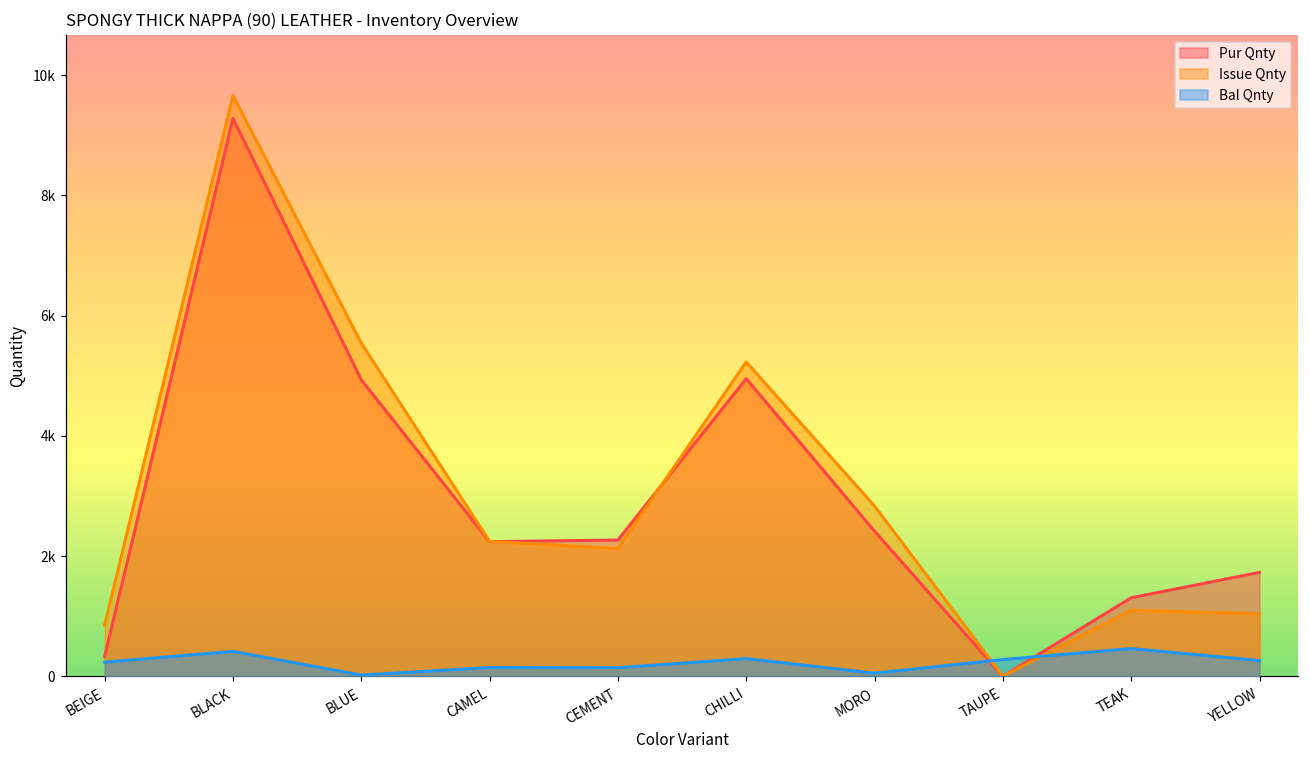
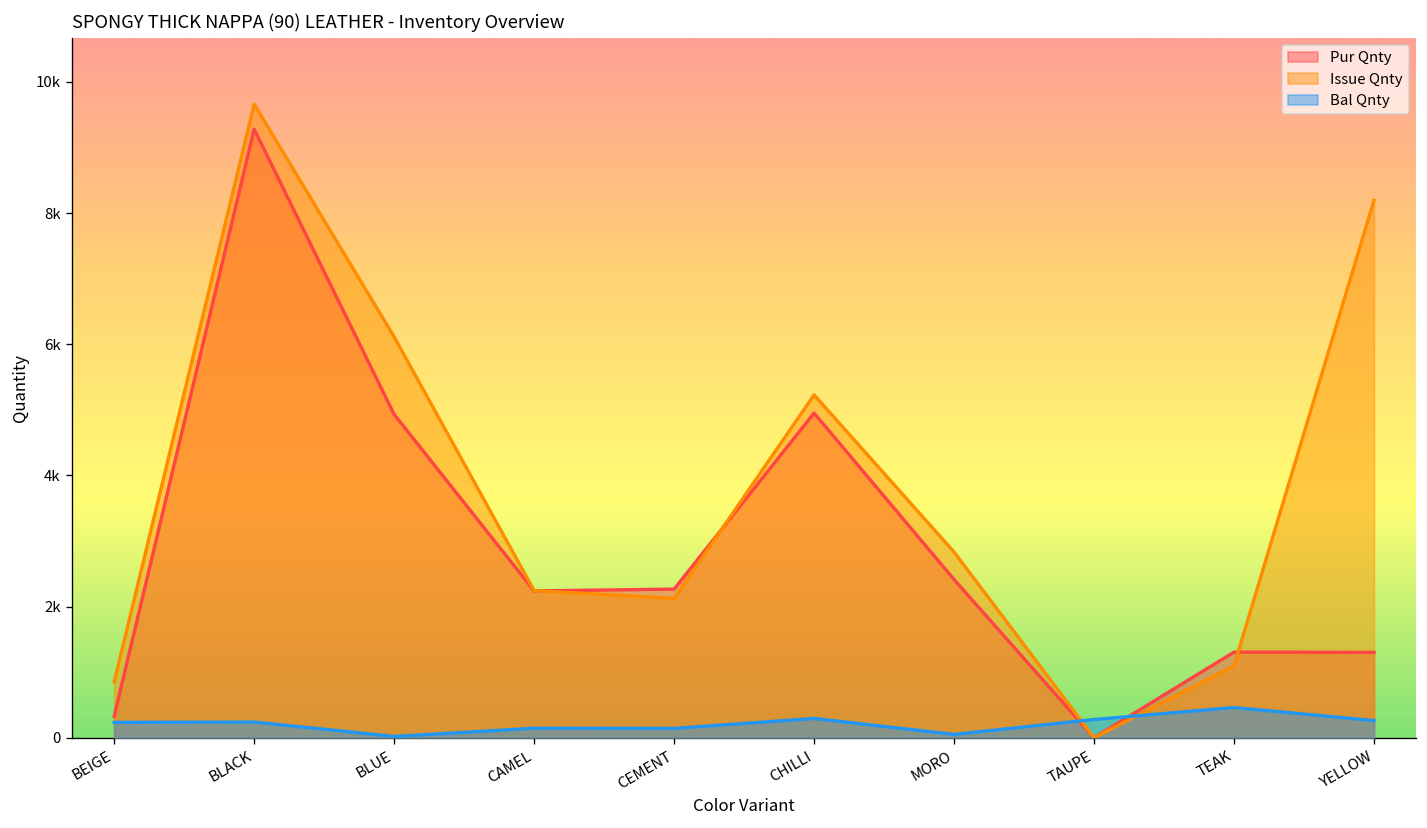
  {
    "Pur Qnty": {
      "BEIGE": 300,
      "BLACK": 9300,
      "BLUE": 4900,
      "CEMENT": 2300,
      "CHILLI": 5000,
      "MORO": 2400,
      "TEAK": 1300,
-     "YELLOW": 1700
+     "YELLOW": 1300
    },
    "Issue Qnty": {
      "BEIGE": 900,
      "BLACK": 9700,
-     "BLUE": 5500,
+     "BLUE": 6100,
      "CEMENT": 2100,
      "CHILLI": 5200,
      "MORO": 2800,
      "TEAK": 1100,
-     "YELLOW": 1000
+     "YELLOW": 8200
    },
    "Bal Qnty": {
      "BEIGE": 200,
-     "BLACK": 400,
+     "BLACK": 200,
      "BLUE": 0,
      "CAMEL": 100,
      "CEMENT": 100,
      "CHILLI": 300,
      "MORO": 100,
      "TAUPE": 300,
      "TEAK": 500,
      "YELLOW": 300
    }
  }
